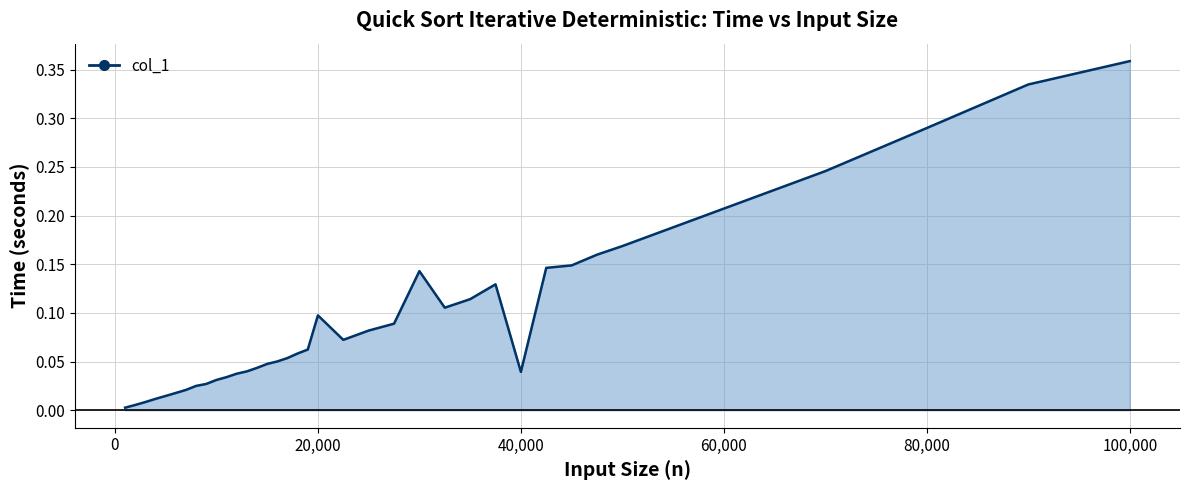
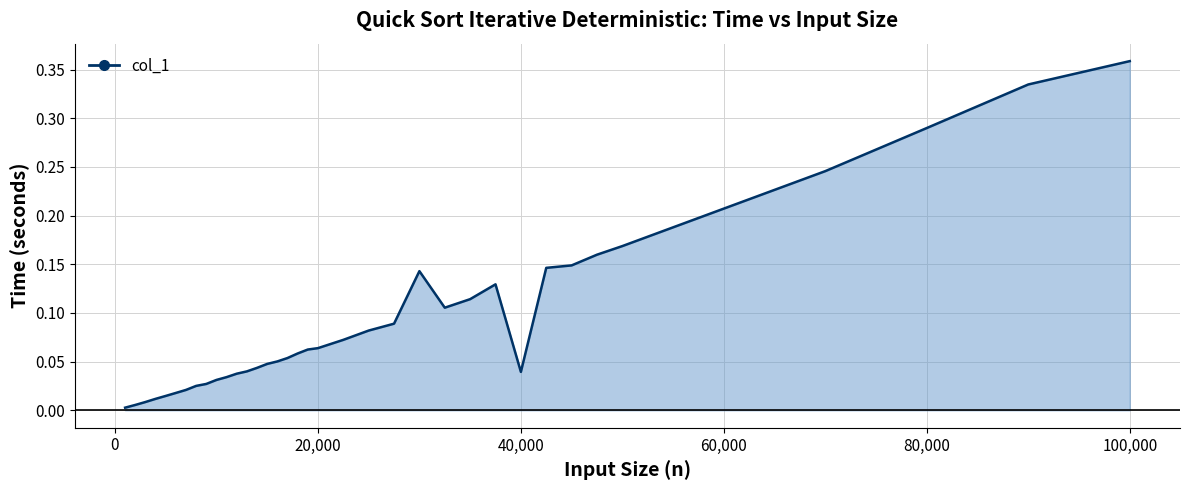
  {
-   "20,000": 0.10,
+   "20,000": 0.06,
    "40,000": 0.04,
    "60,000": 0.21,
    "80,000": 0.29,
    "100,000": 0.36
  }
